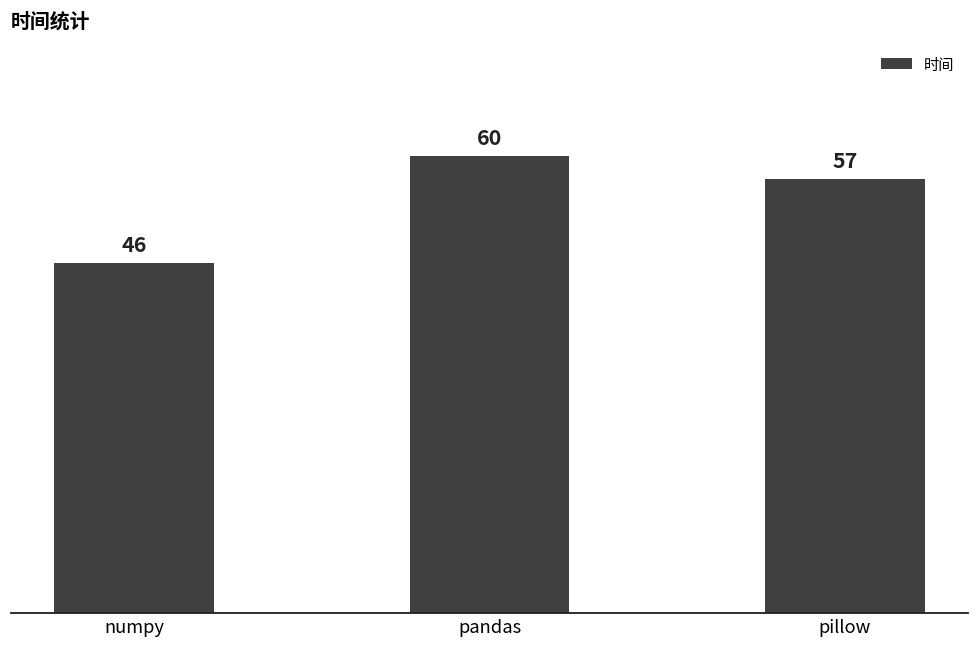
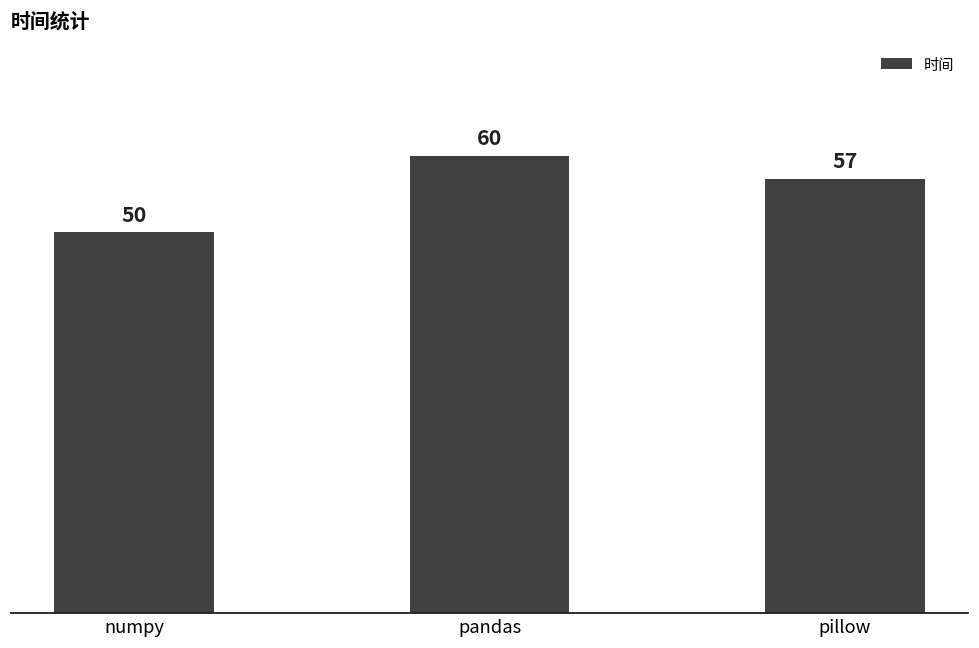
  {
-   "numpy": 46,
+   "numpy": 50,
    "pandas": 60,
    "pillow": 57
  }
